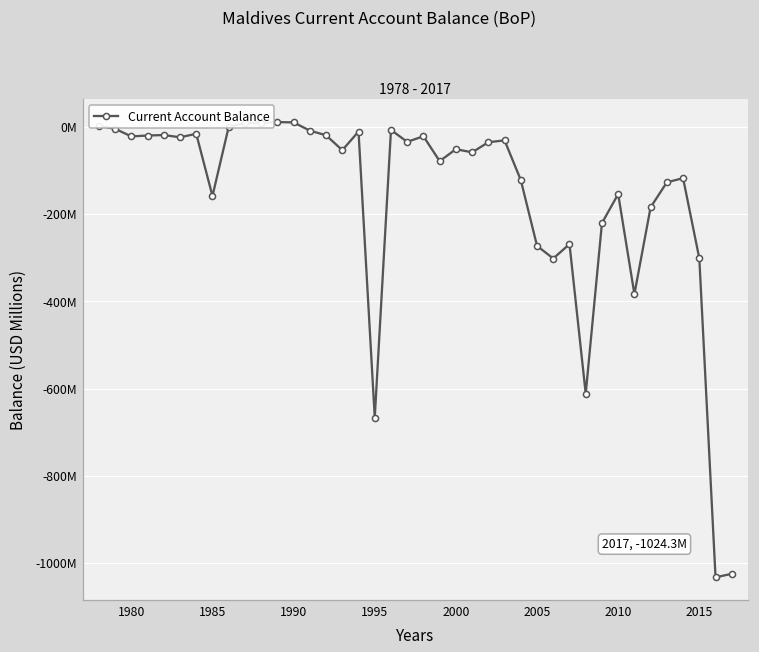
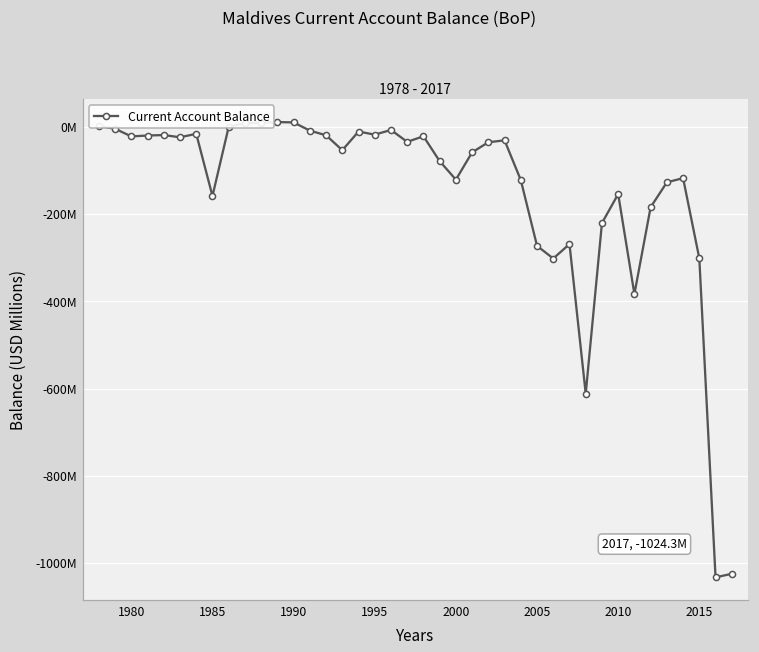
  {
    "1980": -20000000,
    "1985": -160000000,
    "1990": 10000000,
-   "1995": -670000000,
-   "2000": -50000000,
+   "1995": -20000000,
+   "2000": -120000000,
    "2005": -270000000,
    "2010": -150000000,
    "2015": -300000000
  }
